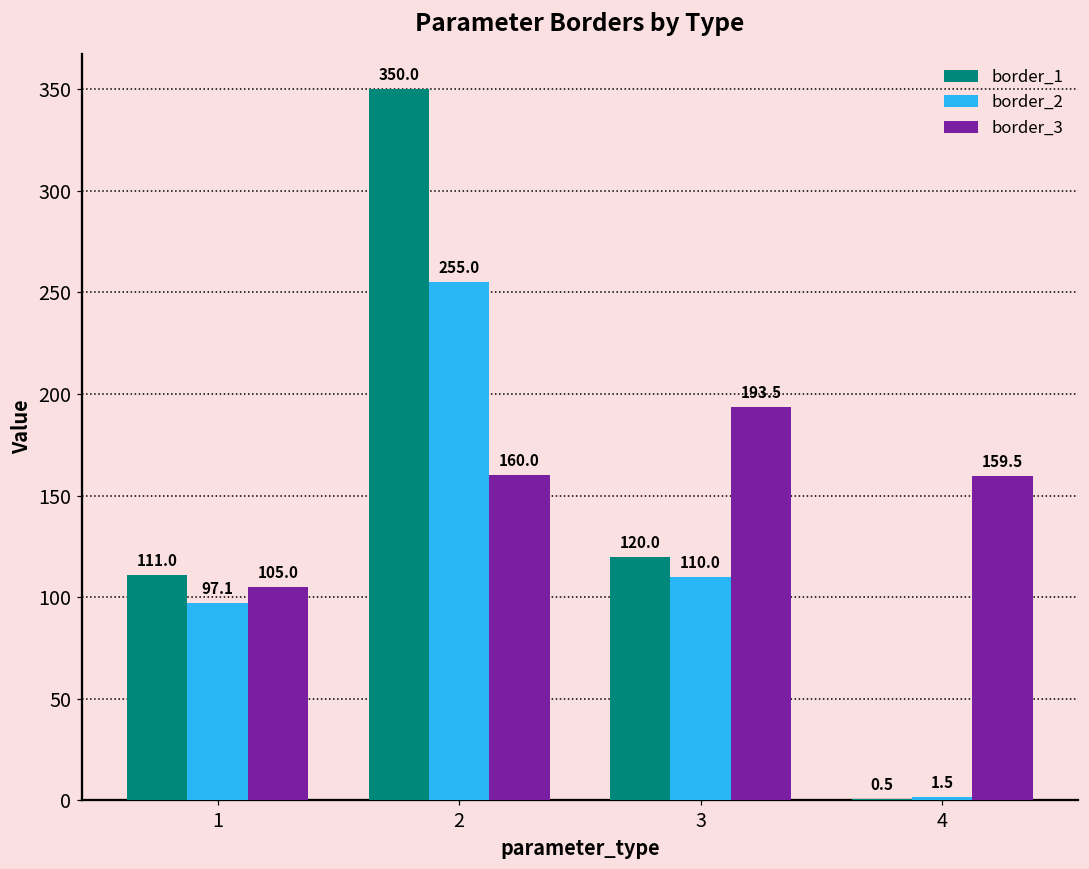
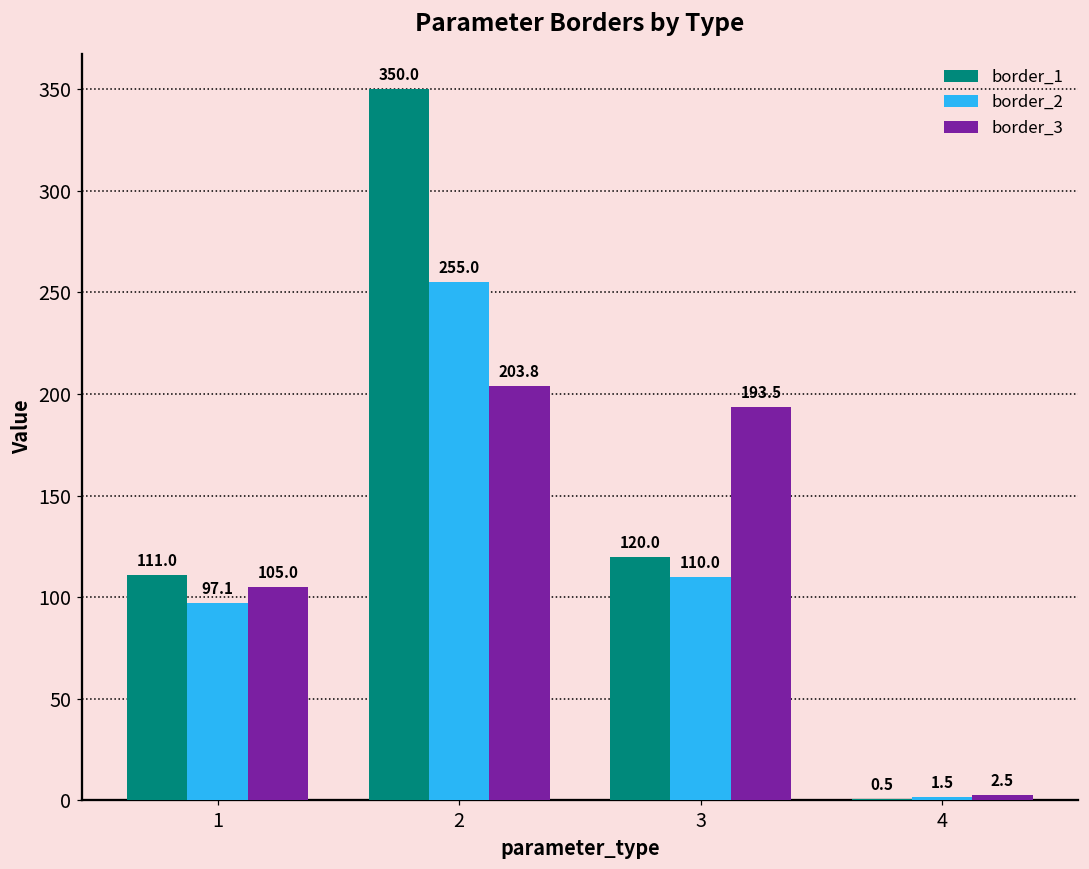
  {
    "border_1": {
      "1": 111.0,
      "2": 350.0,
      "3": 120.0,
      "4": 0.5
    },
    "border_2": {
      "1": 97.1,
      "2": 255.0,
      "3": 110.0,
      "4": 1.5
    },
    "border_3": {
      "1": 105.0,
-     "2": 160.0,
+     "2": 203.8,
      "3": 193.5,
-     "4": 159.5
+     "4": 2.5
    }
  }
